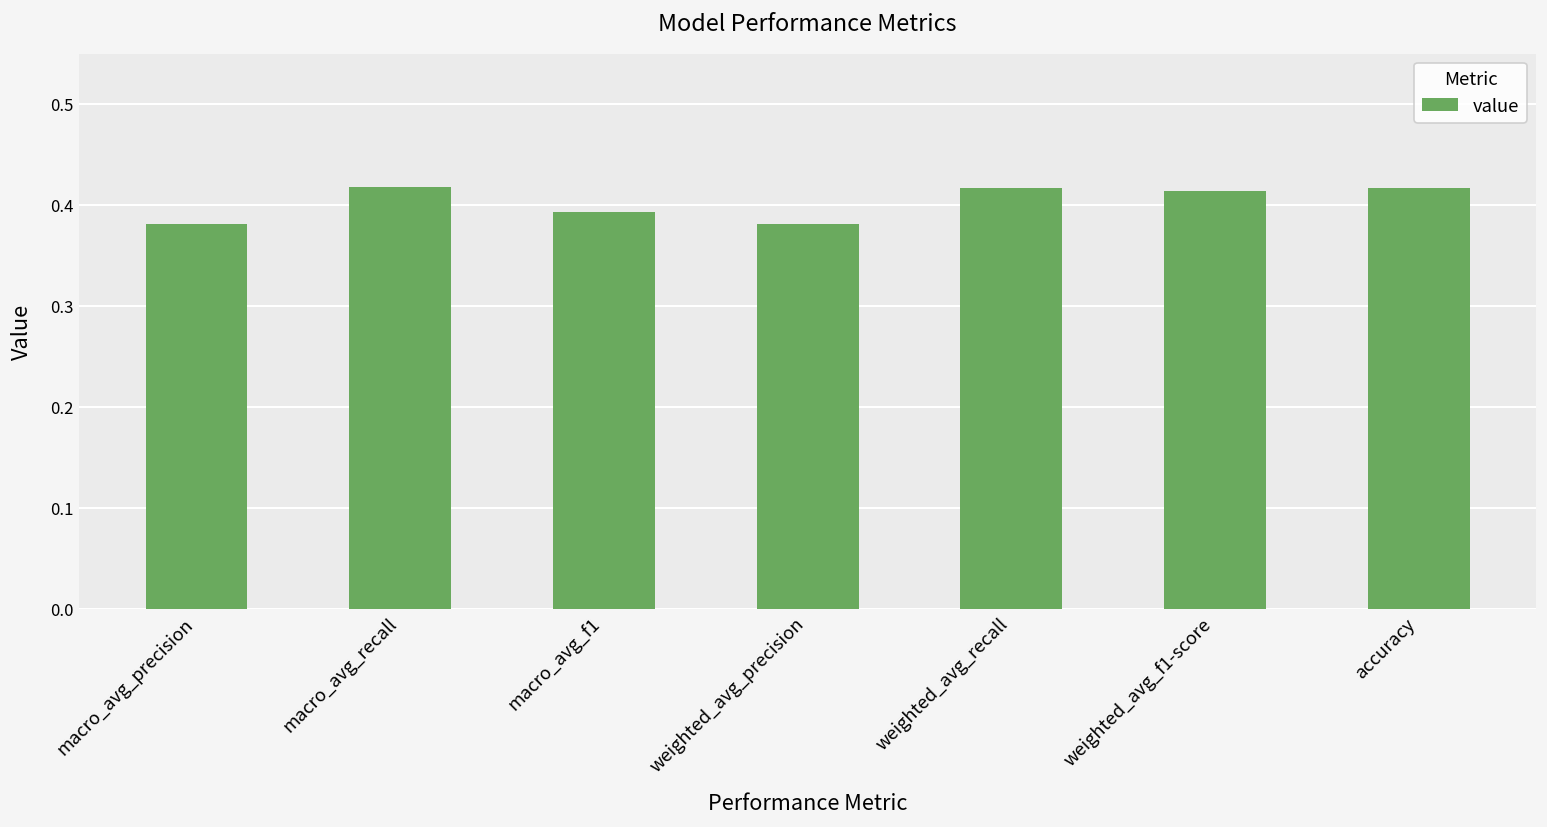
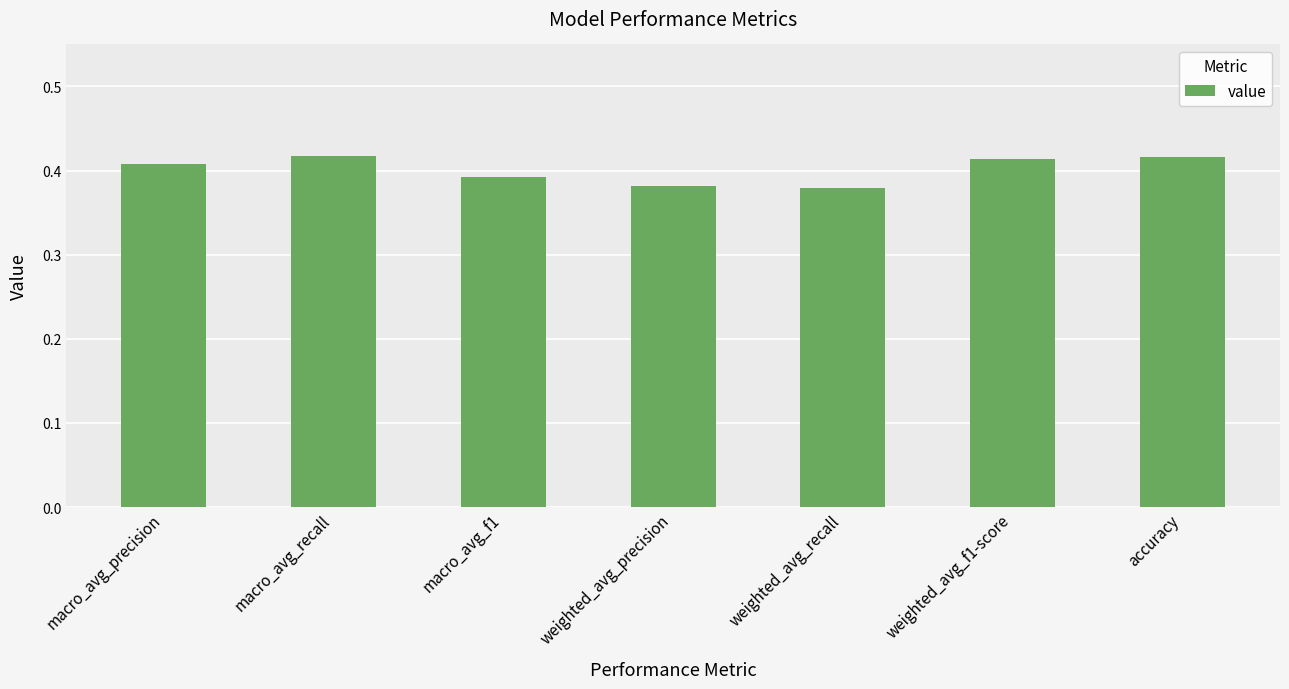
  {
-   "macro_avg_precision": 0.38,
+   "macro_avg_precision": 0.41,
    "macro_avg_recall": 0.42,
    "macro_avg_f1": 0.39,
    "weighted_avg_precision": 0.38,
-   "weighted_avg_recall": 0.42,
+   "weighted_avg_recall": 0.38,
    "weighted_avg_f1-score": 0.41,
    "accuracy": 0.42
  }
